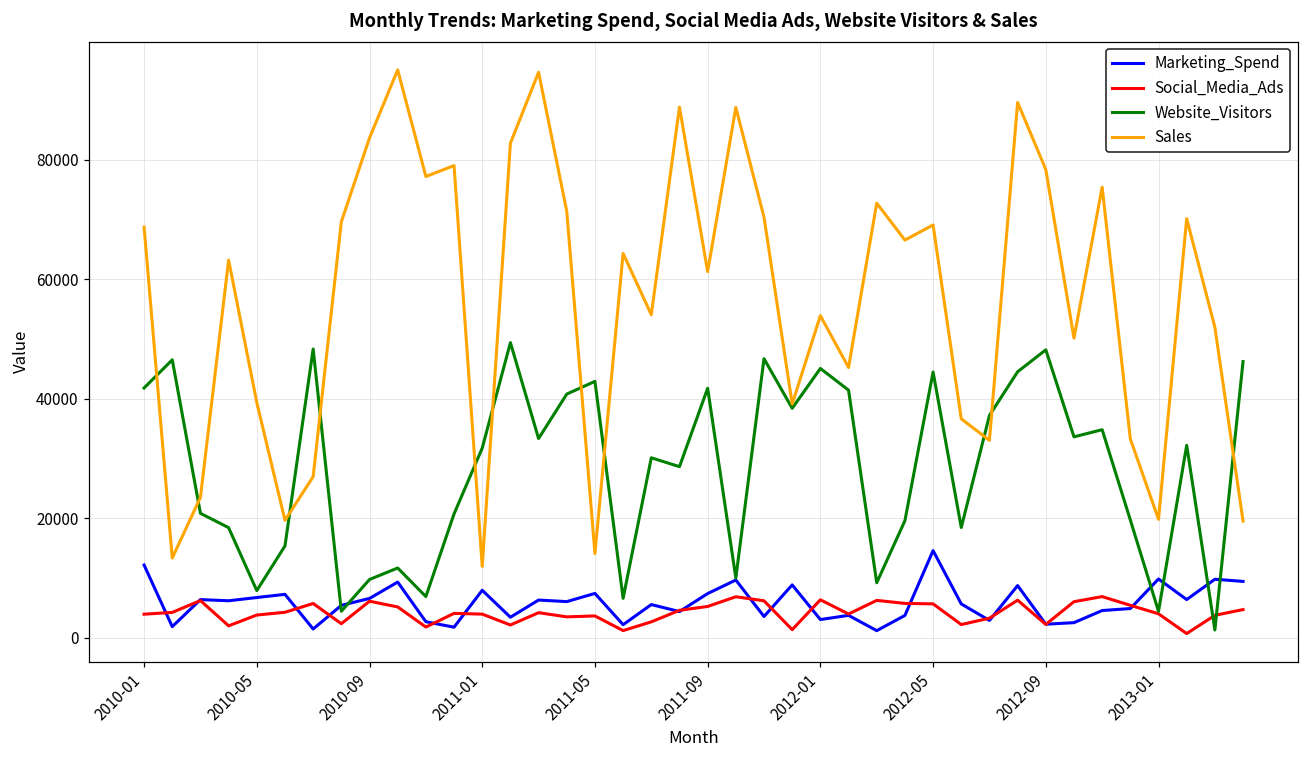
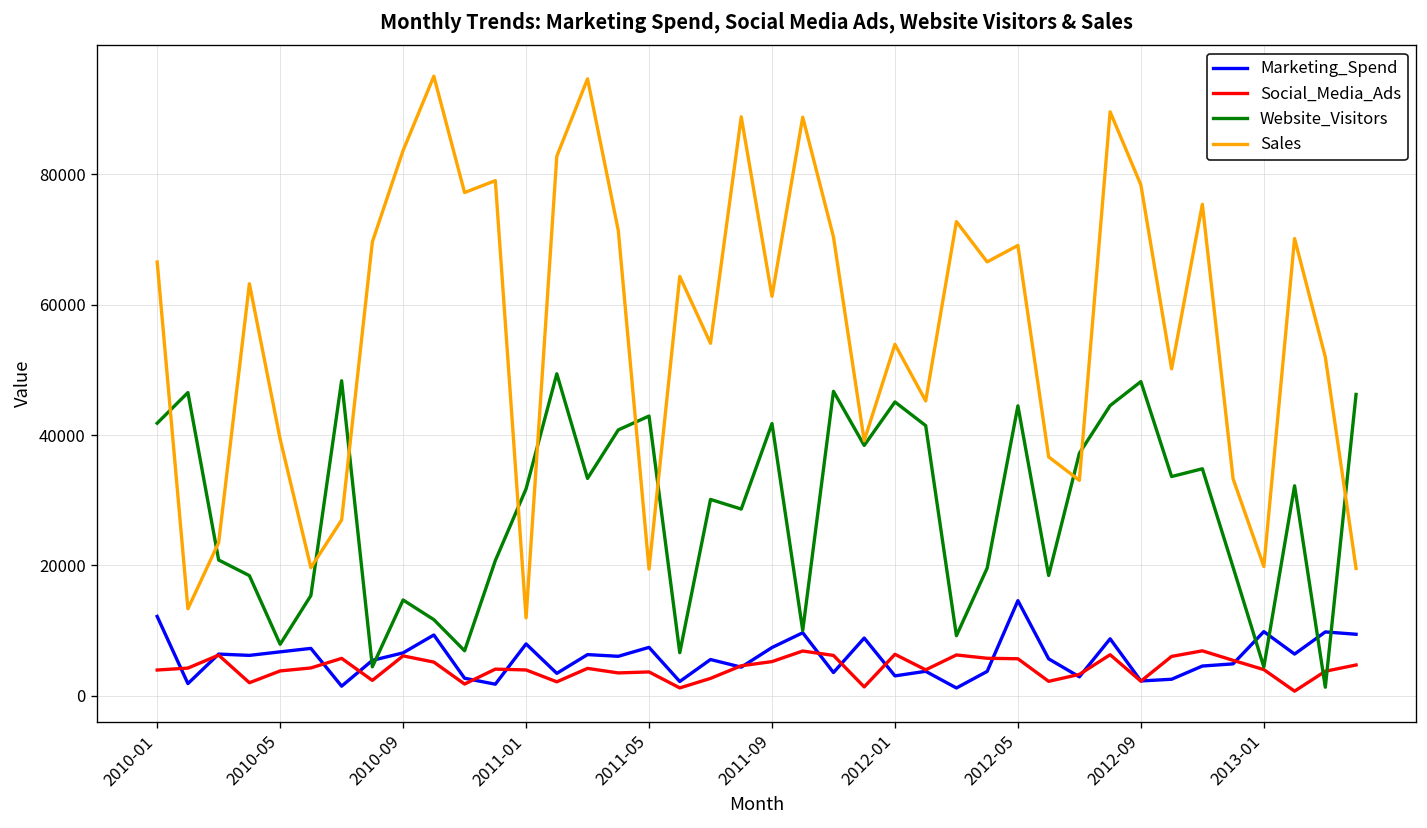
  {
    "Marketing_Spend": {
      "2010-01": 12000,
      "2010-05": 7000,
      "2011-01": 8000,
      "2011-05": 7000,
      "2011-09": 7000,
      "2012-01": 3000,
      "2012-05": 15000,
      "2013-01": 10000
    },
    "Social_Media_Ads": {
      "2010-01": 4000,
      "2010-05": 4000,
      "2011-01": 4000,
      "2011-05": 4000,
      "2011-09": 5000,
      "2012-01": 6000,
      "2012-05": 6000
    },
    "Website_Visitors": {
      "2010-01": 42000,
      "2010-05": 8000,
-     "2010-09": 10000,
+     "2010-09": 15000,
      "2011-01": 32000,
      "2011-05": 43000,
      "2011-09": 42000,
      "2012-01": 45000,
      "2012-05": 44000,
      "2012-09": 48000
    },
    "Sales": {
-     "2010-01": 69000,
+     "2010-01": 67000,
      "2010-05": 39000,
      "2010-09": 84000,
      "2011-01": 12000,
-     "2011-05": 14000,
+     "2011-05": 19000,
      "2011-09": 61000,
      "2012-01": 54000,
      "2012-05": 69000,
      "2012-09": 78000,
      "2013-01": 20000
    }
  }
